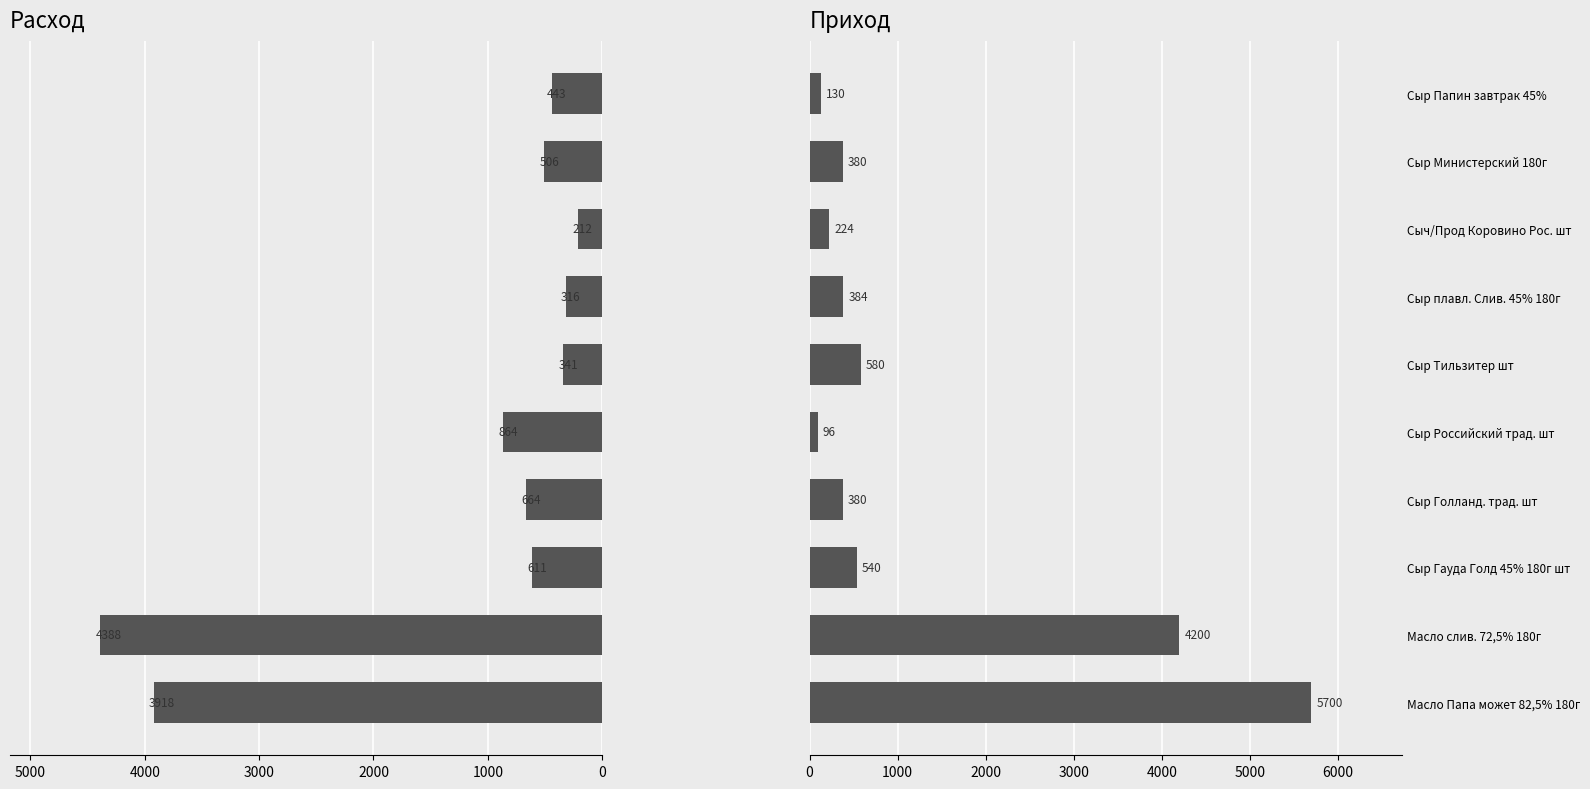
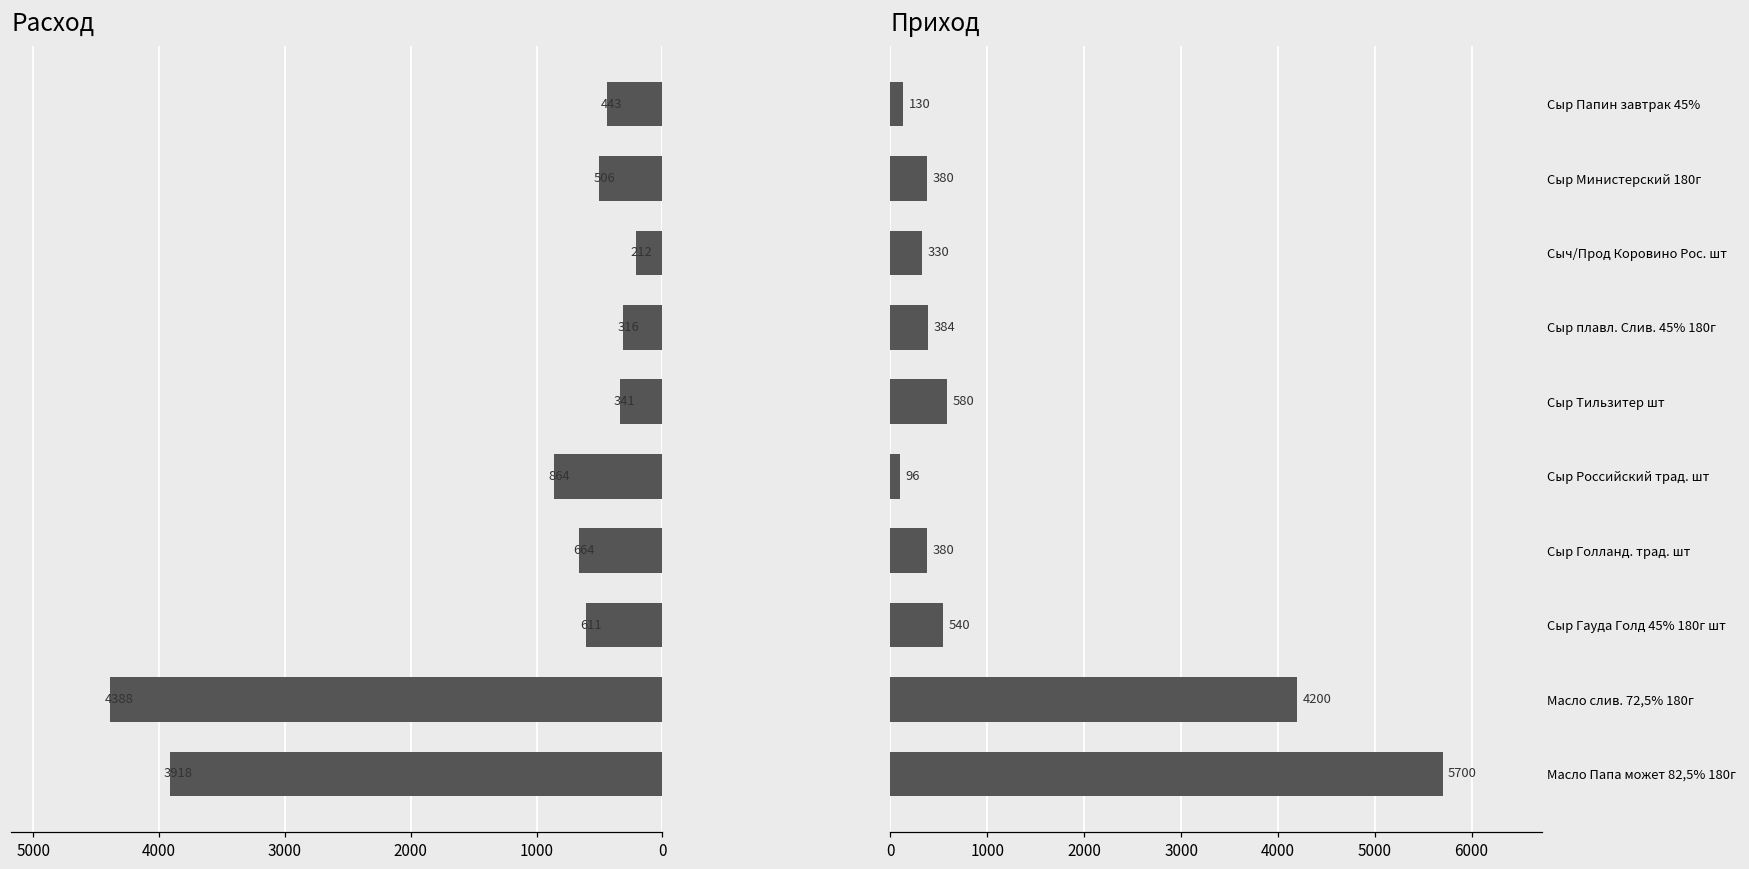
  {
    "Приход": {
      "Сыр Папин завтрак 45%": 130,
      "Сыр Министерский 180г": 380,
-     "Сыч/Прод Коровино Рос. шт": 224,
+     "Сыч/Прод Коровино Рос. шт": 330,
      "Сыр плавл. Слив. 45% 180г": 384,
      "Сыр Тильзитер шт": 580,
      "Сыр Российский трад. шт": 96,
      "Сыр Голланд. трад. шт": 380,
      "Сыр Гауда Голд 45% 180г шт": 540,
      "Масло слив. 72,5% 180г": 4200,
      "Масло Папа может 82,5% 180г": 5700
    }
  }
